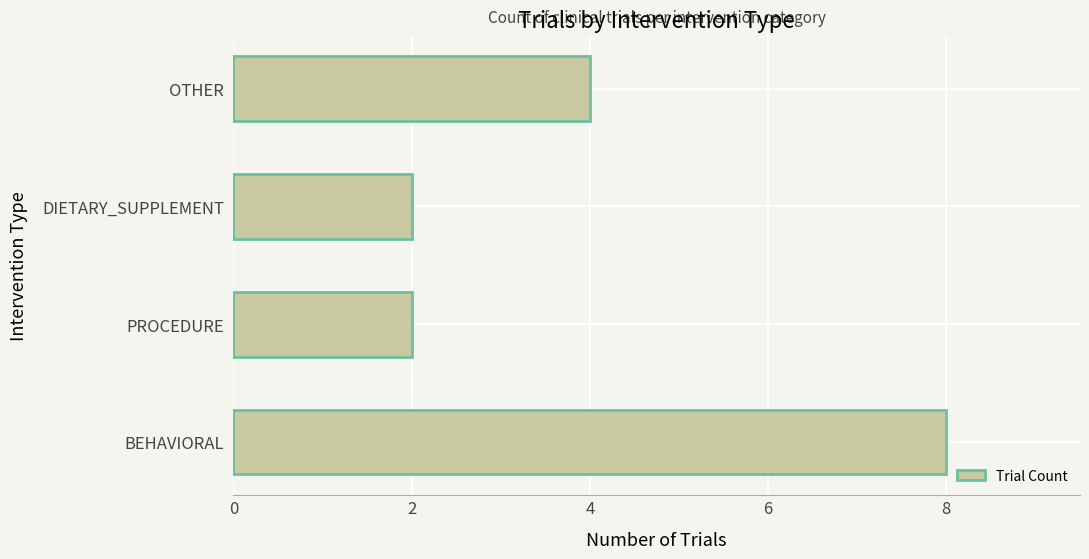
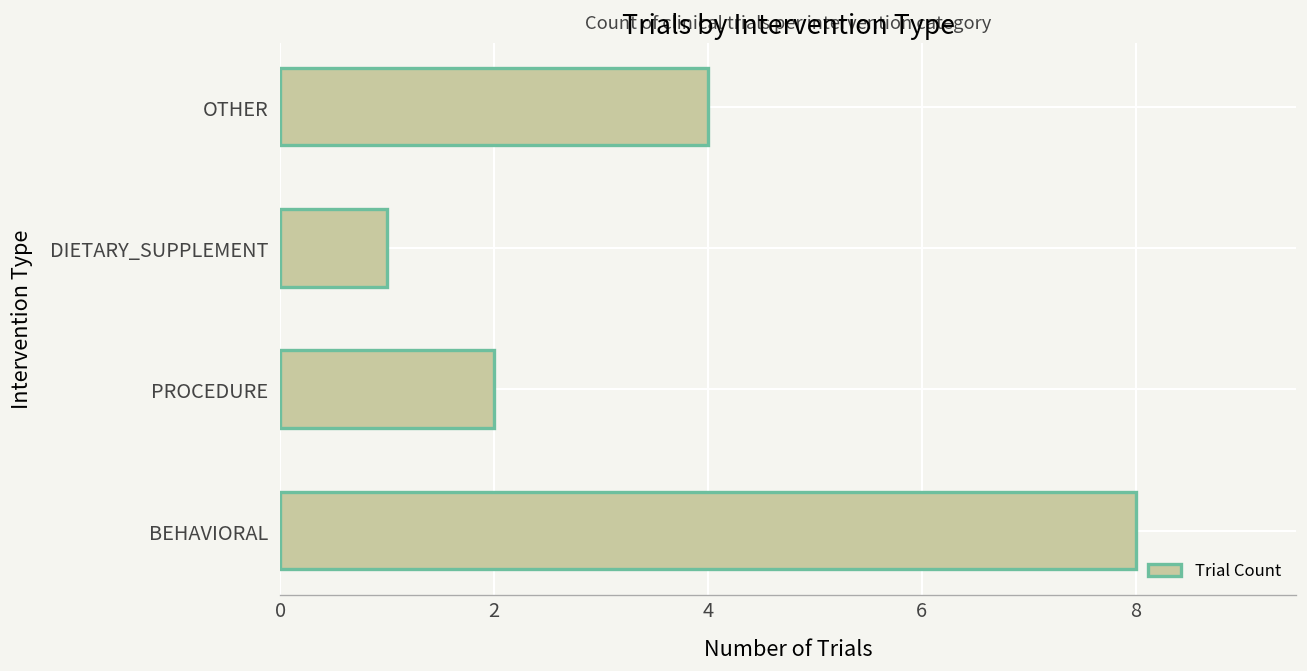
  {
    "OTHER": 4,
-   "DIETARY_SUPPLEMENT": 2,
+   "DIETARY_SUPPLEMENT": 1,
    "PROCEDURE": 2,
    "BEHAVIORAL": 8
  }
